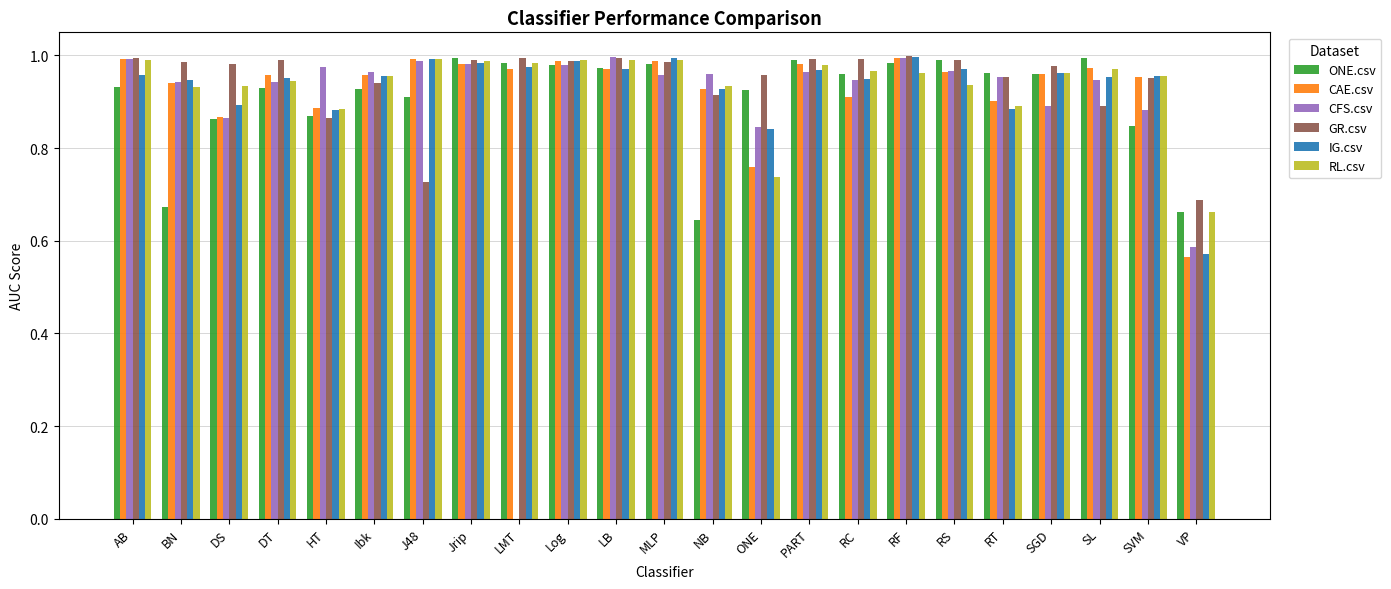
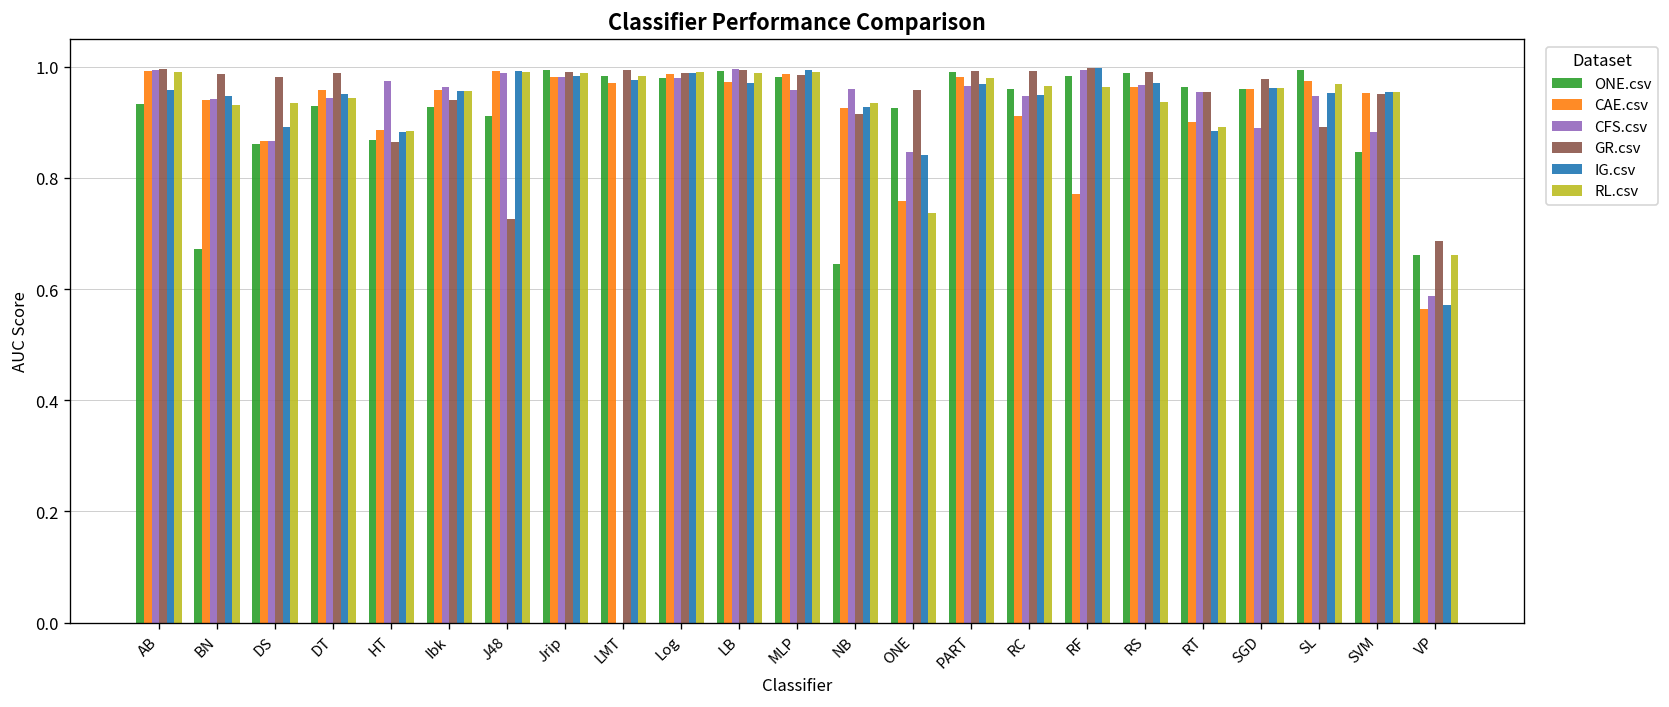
  {
    "ONE.csv": {
      "AB": 0.93,
      "BN": 0.67,
      "DS": 0.86,
      "DT": 0.93,
      "HT": 0.87,
      "Ibk": 0.93,
      "J48": 0.91,
      "Jrip": 0.99,
      "LMT": 0.98,
      "Log": 0.98,
-     "LB": 0.97,
+     "LB": 0.99,
      "MLP": 0.98,
      "NB": 0.64,
      "ONE": 0.93,
      "PART": 0.99,
      "RC": 0.96,
      "RF": 0.98,
      "RS": 0.99,
      "RT": 0.96,
      "SGD": 0.96,
      "SL": 0.99,
      "SVM": 0.85,
      "VP": 0.66
    },
    "CAE.csv": {
      "AB": 0.99,
      "BN": 0.94,
      "DS": 0.87,
      "DT": 0.96,
      "HT": 0.89,
      "Ibk": 0.96,
      "J48": 0.99,
      "Jrip": 0.98,
      "LMT": 0.97,
      "Log": 0.99,
      "LB": 0.97,
      "MLP": 0.99,
      "NB": 0.93,
      "ONE": 0.76,
      "PART": 0.98,
      "RC": 0.91,
-     "RF": 0.99,
+     "RF": 0.77,
      "RS": 0.96,
      "RT": 0.90,
      "SGD": 0.96,
      "SL": 0.97,
      "SVM": 0.95,
      "VP": 0.56
    },
    "CFS.csv": {
      "AB": 0.99,
      "BN": 0.94,
      "DS": 0.87,
      "DT": 0.94,
      "HT": 0.97,
      "Ibk": 0.96,
      "J48": 0.99,
      "Jrip": 0.98,
      "LMT": 0.00,
      "Log": 0.98,
      "LB": 1.00,
      "MLP": 0.96,
      "NB": 0.96,
      "ONE": 0.85,
      "PART": 0.96,
      "RC": 0.95,
      "RF": 0.99,
      "RS": 0.97,
      "RT": 0.95,
      "SGD": 0.89,
      "SL": 0.95,
      "SVM": 0.88,
      "VP": 0.59
    },
    "GR.csv": {
      "AB": 1.00,
      "BN": 0.99,
      "DS": 0.98,
      "DT": 0.99,
      "HT": 0.87,
      "Ibk": 0.94,
      "J48": 0.73,
      "Jrip": 0.99,
      "LMT": 0.99,
      "Log": 0.99,
      "LB": 0.99,
      "MLP": 0.99,
      "NB": 0.92,
      "ONE": 0.96,
      "PART": 0.99,
      "RC": 0.99,
      "RF": 1.00,
      "RS": 0.99,
      "RT": 0.95,
      "SGD": 0.98,
      "SL": 0.89,
      "SVM": 0.95,
      "VP": 0.69
    },
    "IG.csv": {
      "AB": 0.96,
      "BN": 0.95,
      "DS": 0.89,
      "DT": 0.95,
      "HT": 0.88,
      "Ibk": 0.96,
      "J48": 0.99,
      "Jrip": 0.98,
      "LMT": 0.98,
      "Log": 0.99,
      "LB": 0.97,
      "MLP": 0.99,
      "NB": 0.93,
      "ONE": 0.84,
      "PART": 0.97,
      "RC": 0.95,
      "RF": 1.00,
      "RS": 0.97,
      "RT": 0.88,
      "SGD": 0.96,
      "SL": 0.95,
      "SVM": 0.96,
      "VP": 0.57
    },
    "RL.csv": {
      "AB": 0.99,
      "BN": 0.93,
      "DS": 0.93,
      "DT": 0.94,
      "HT": 0.88,
      "Ibk": 0.96,
      "J48": 0.99,
      "Jrip": 0.99,
      "LMT": 0.98,
      "Log": 0.99,
      "LB": 0.99,
      "MLP": 0.99,
      "NB": 0.93,
      "ONE": 0.74,
      "PART": 0.98,
      "RC": 0.97,
      "RF": 0.96,
      "RS": 0.94,
      "RT": 0.89,
      "SGD": 0.96,
      "SL": 0.97,
      "SVM": 0.96,
      "VP": 0.66
    }
  }
